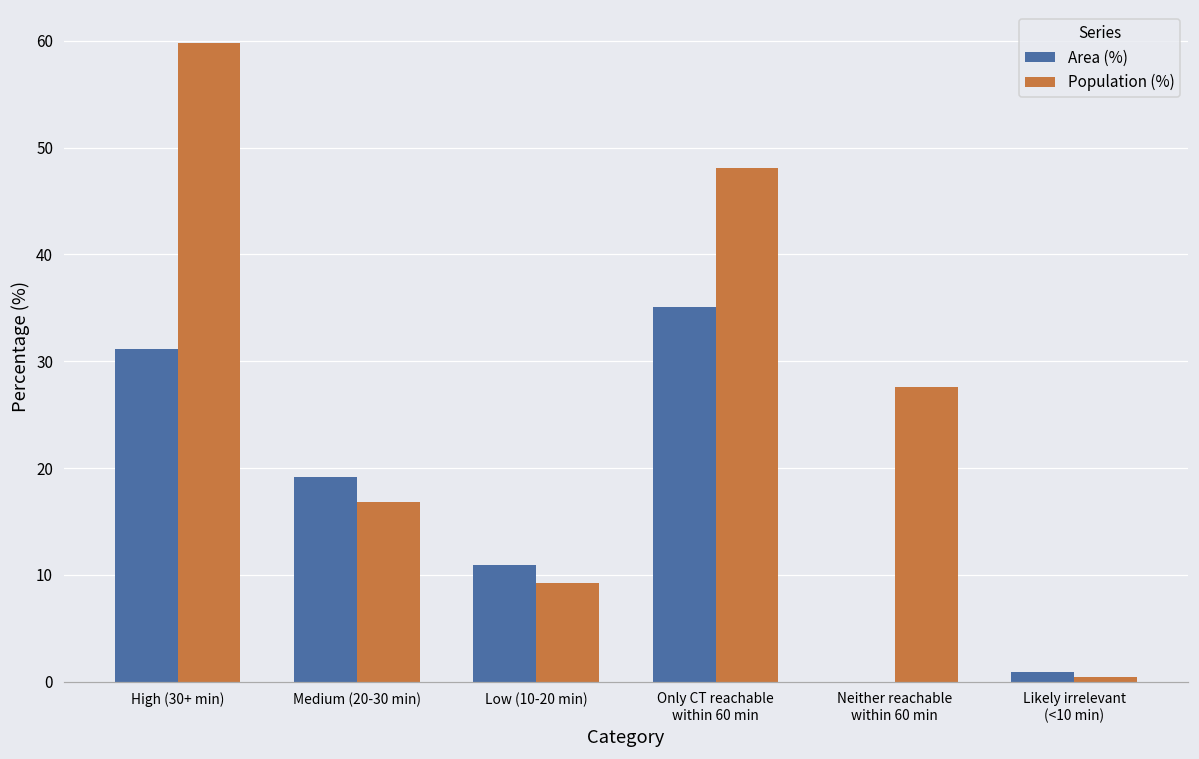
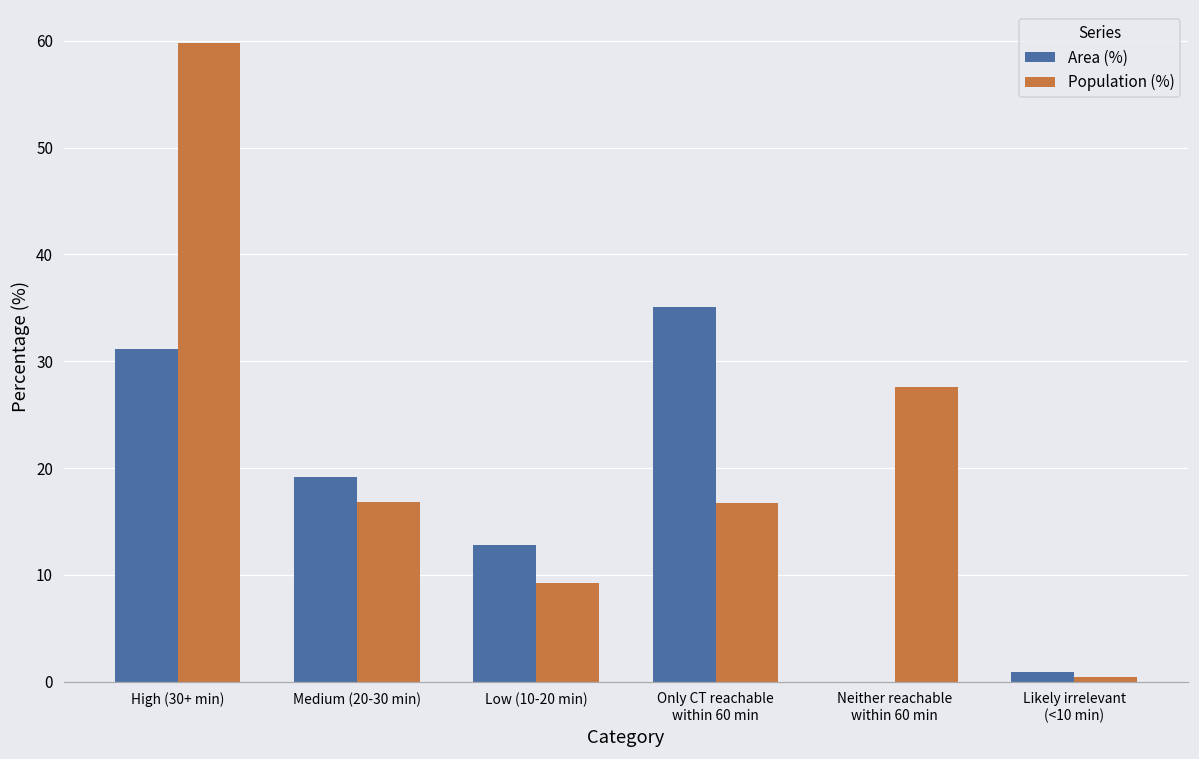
  {
    "Area (%)": {
      "High (30+ min)": 31,
      "Medium (20-30 min)": 19,
-     "Low (10-20 min)": 11,
+     "Low (10-20 min)": 13,
      "Only CT reachable within 60 min": 35,
      "Neither reachable within 60 min": 0,
      "Likely irrelevant (<10 min)": 1
    },
    "Population (%)": {
      "High (30+ min)": 60,
      "Medium (20-30 min)": 17,
      "Low (10-20 min)": 9,
-     "Only CT reachable within 60 min": 48,
+     "Only CT reachable within 60 min": 17,
      "Neither reachable within 60 min": 28,
      "Likely irrelevant (<10 min)": 0
    }
  }
